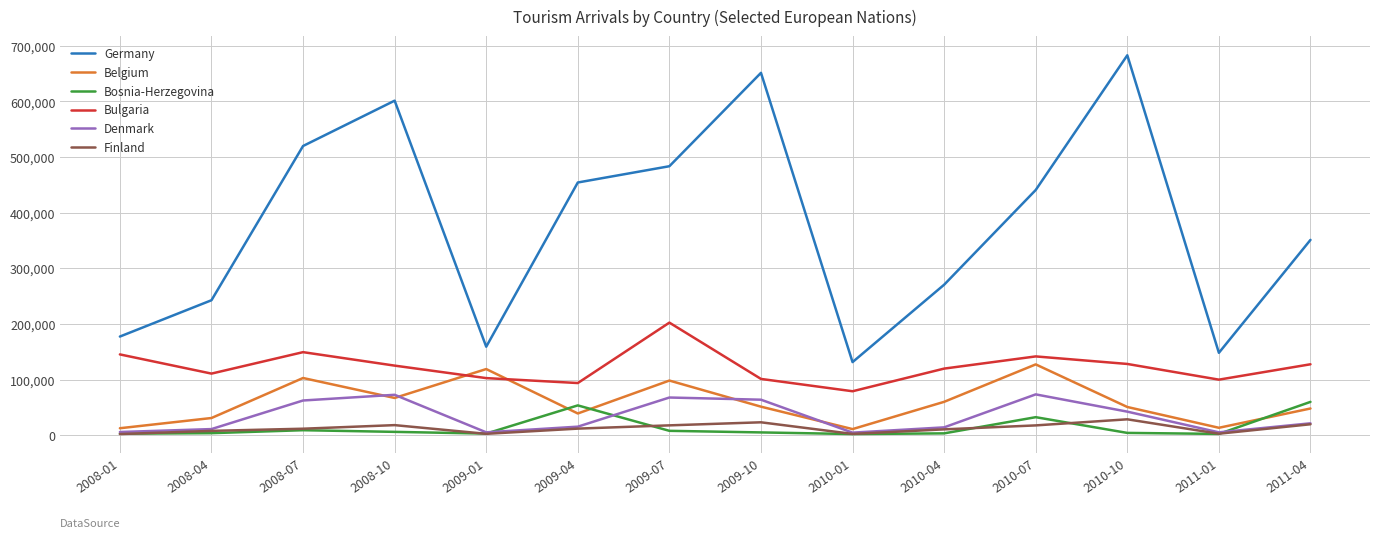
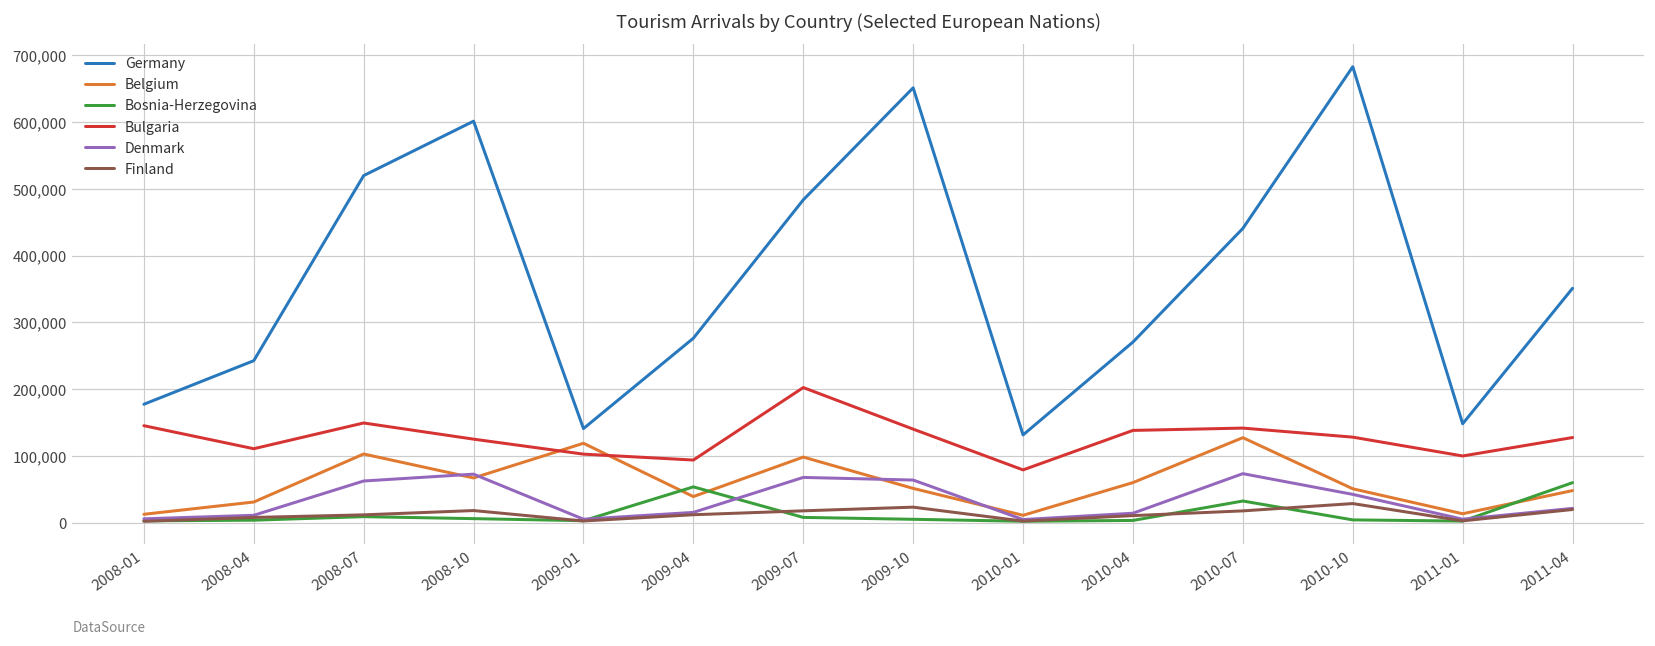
  {
    "Germany": {
      "2008-01": "180,000",
      "2008-04": "240,000",
      "2008-07": "520,000",
      "2008-10": "600,000",
-     "2009-01": "160,000",
-     "2009-04": "450,000",
+     "2009-01": "140,000",
+     "2009-04": "280,000",
      "2009-07": "480,000",
      "2009-10": "650,000",
      "2010-01": "130,000",
      "2010-04": "270,000",
      "2010-07": "440,000",
      "2010-10": "680,000",
      "2011-01": "150,000",
      "2011-04": "350,000"
    },
    "Belgium": {
      "2008-01": "10,000",
      "2008-04": "30,000",
      "2008-07": "100,000",
      "2008-10": "70,000",
      "2009-01": "120,000",
      "2009-04": "40,000",
      "2009-07": "100,000",
      "2009-10": "50,000",
      "2010-01": "10,000",
      "2010-04": "60,000",
      "2010-07": "130,000",
      "2010-10": "50,000",
      "2011-01": "10,000",
      "2011-04": "50,000"
    },
    "Bosnia-Herzegovina": {
      "2008-10": "10,000",
      "2009-04": "50,000",
      "2009-07": "10,000",
      "2009-10": "0",
      "2010-04": "0",
      "2010-07": "30,000",
      "2010-10": "0",
      "2011-04": "60,000"
    },
    "Bulgaria": {
      "2008-01": "150,000",
      "2008-04": "110,000",
      "2008-07": "150,000",
      "2008-10": "120,000",
      "2009-01": "100,000",
      "2009-04": "90,000",
      "2009-07": "200,000",
-     "2009-10": "100,000",
+     "2009-10": "140,000",
      "2010-01": "80,000",
-     "2010-04": "120,000",
+     "2010-04": "140,000",
      "2010-07": "140,000",
      "2010-10": "130,000",
      "2011-01": "100,000",
      "2011-04": "130,000"
    },
    "Denmark": {
      "2008-07": "60,000",
      "2008-10": "70,000",
      "2009-07": "70,000",
      "2009-10": "60,000",
      "2010-07": "70,000",
      "2010-10": "40,000"
    },
    "Finland": {
      "2008-10": "20,000",
      "2009-07": "20,000",
      "2009-10": "20,000",
      "2010-07": "20,000",
      "2010-10": "30,000"
    }
  }
